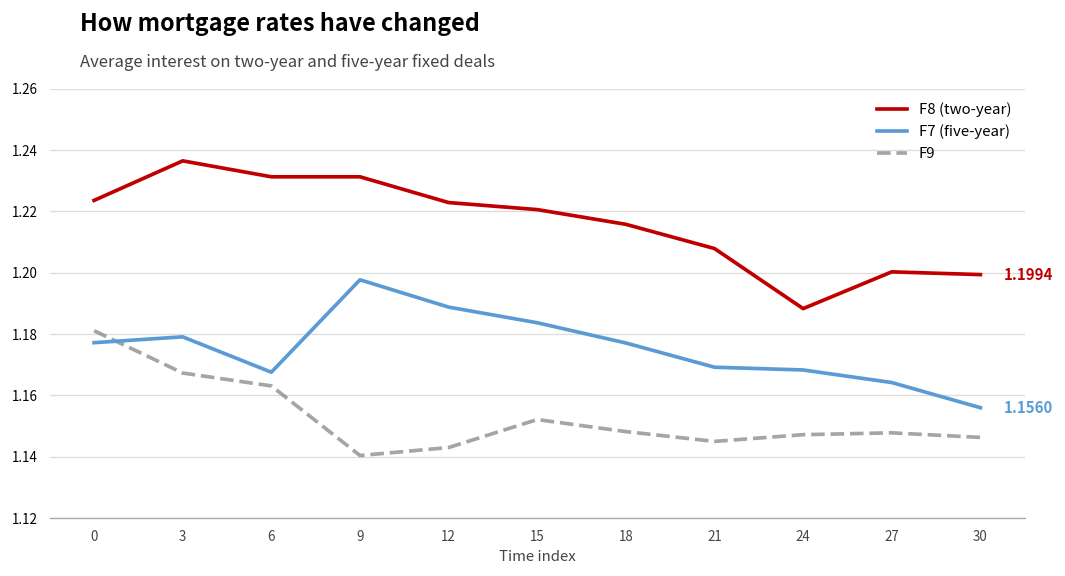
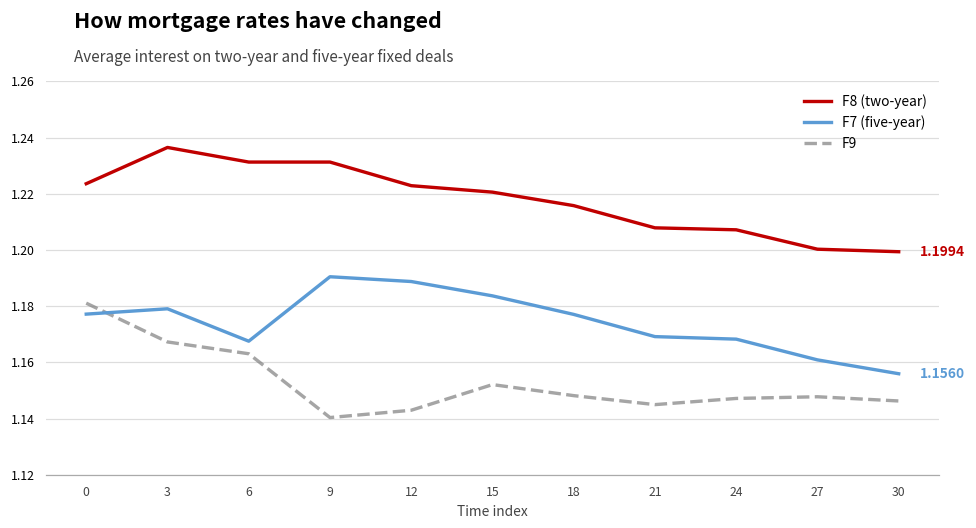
  {
    "F8 (two-year)": {
      "0": 1.224,
      "3": 1.237,
      "6": 1.231,
      "9": 1.231,
      "12": 1.223,
      "15": 1.221,
      "18": 1.216,
      "21": 1.208,
-     "24": 1.188,
+     "24": 1.207,
      "27": 1.200
    },
    "F7 (five-year)": {
      "0": 1.177,
      "3": 1.179,
      "6": 1.168,
-     "9": 1.198,
+     "9": 1.191,
      "12": 1.189,
      "15": 1.184,
      "18": 1.177,
      "21": 1.169,
      "24": 1.168,
-     "27": 1.164
+     "27": 1.161
    },
    "F9": {
      "0": 1.181,
      "3": 1.167,
      "6": 1.163,
      "9": 1.140,
      "12": 1.143,
      "15": 1.152,
      "18": 1.148,
      "21": 1.145,
      "24": 1.147,
      "27": 1.148,
      "30": 1.146
    }
  }
